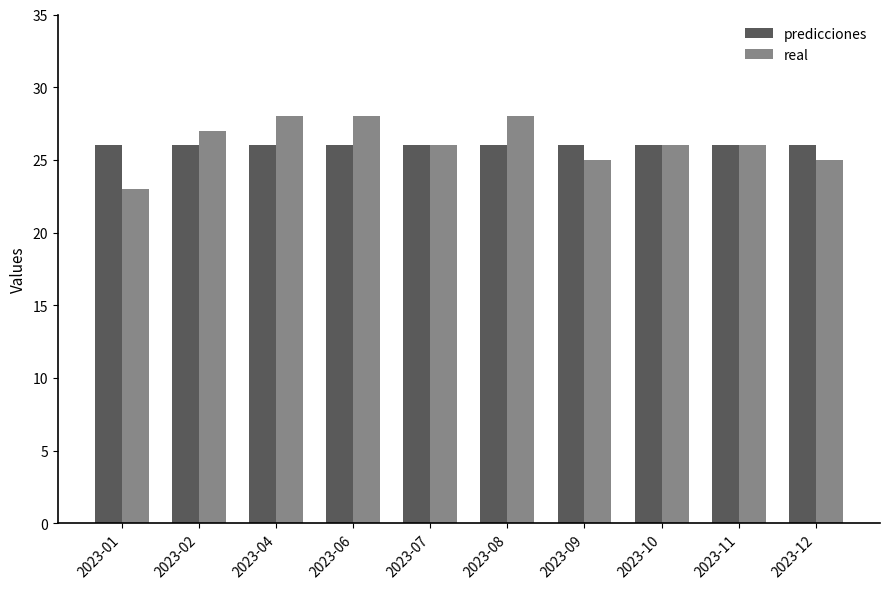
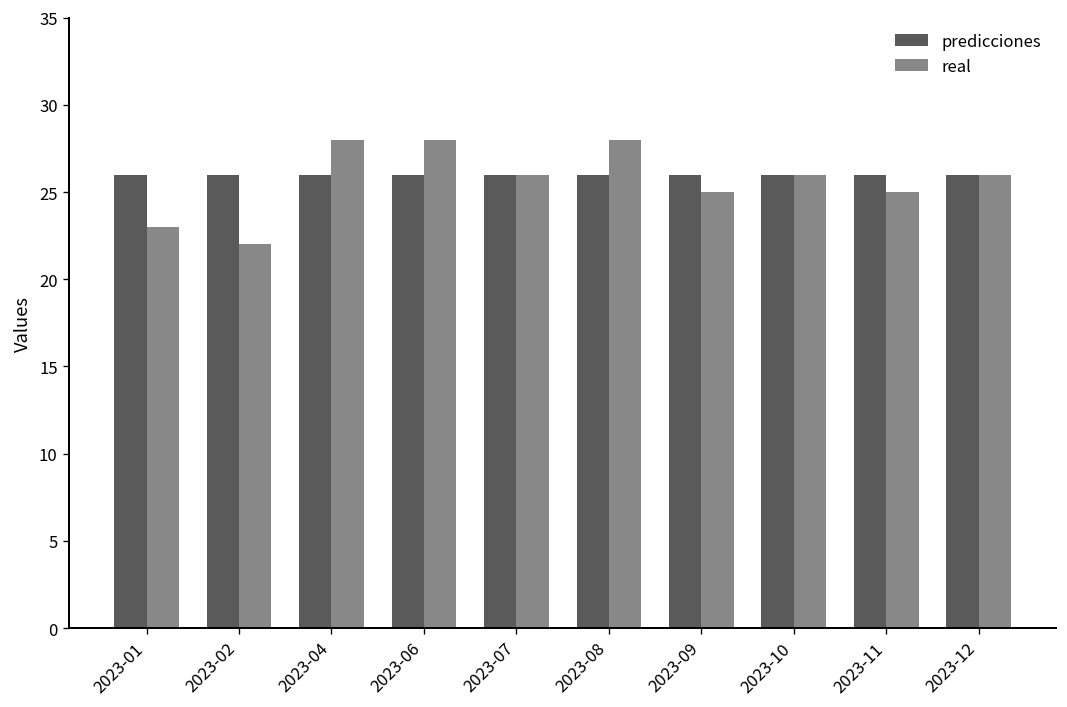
  {
    "predicciones": {
      "2023-01": 26,
      "2023-02": 26,
      "2023-04": 26,
      "2023-06": 26,
      "2023-07": 26,
      "2023-08": 26,
      "2023-09": 26,
      "2023-10": 26,
      "2023-11": 26,
      "2023-12": 26
    },
    "real": {
      "2023-01": 23,
-     "2023-02": 27,
+     "2023-02": 22,
      "2023-04": 28,
      "2023-06": 28,
      "2023-07": 26,
      "2023-08": 28,
      "2023-09": 25,
      "2023-10": 26,
-     "2023-11": 26,
-     "2023-12": 25
+     "2023-11": 25,
+     "2023-12": 26
    }
  }
